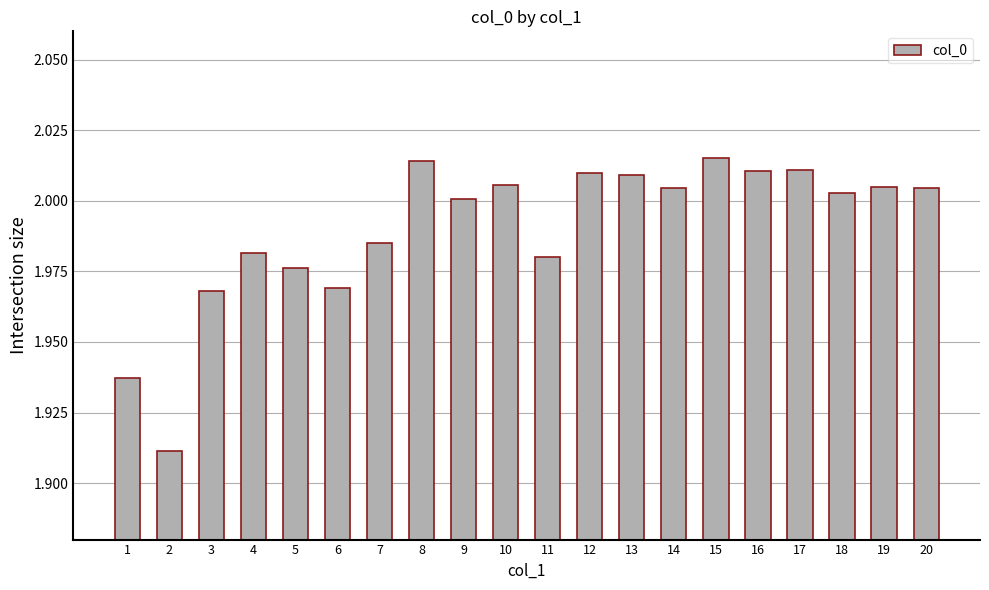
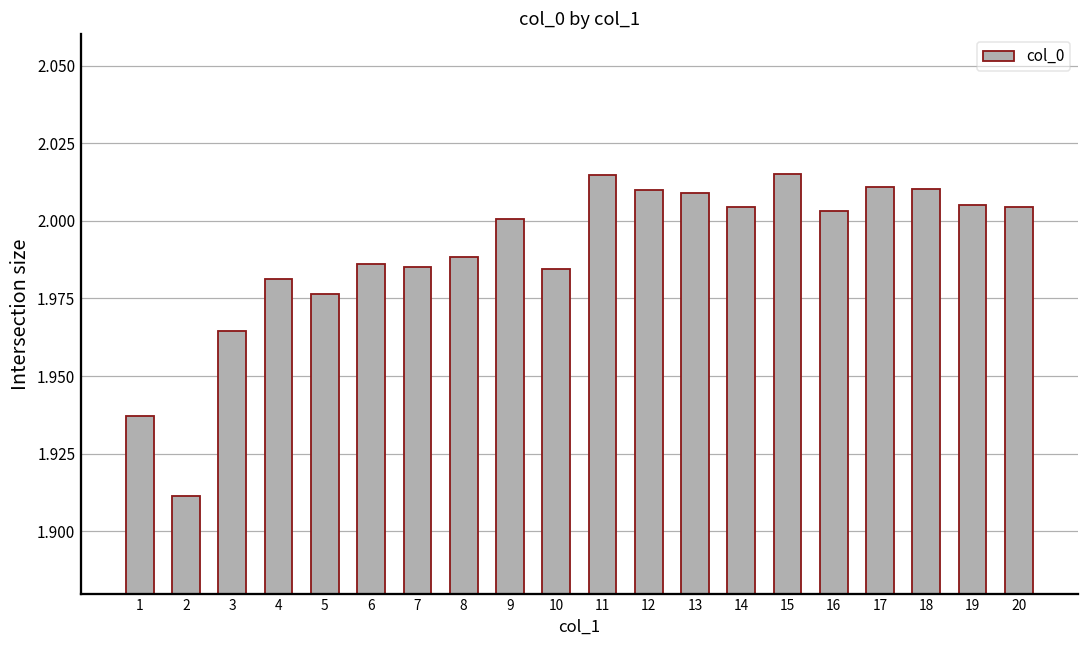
  {
    "1": 1.937,
    "2": 1.912,
-   "3": 1.968,
+   "3": 1.964,
    "4": 1.981,
    "5": 1.976,
-   "6": 1.969,
+   "6": 1.986,
    "7": 1.985,
-   "8": 2.014,
+   "8": 1.988,
    "9": 2.001,
-   "10": 2.005,
-   "11": 1.980,
+   "10": 1.984,
+   "11": 2.015,
    "12": 2.010,
    "13": 2.009,
    "14": 2.004,
    "15": 2.015,
-   "16": 2.010,
+   "16": 2.003,
    "17": 2.011,
-   "18": 2.003,
+   "18": 2.010,
    "19": 2.005,
    "20": 2.004
  }
